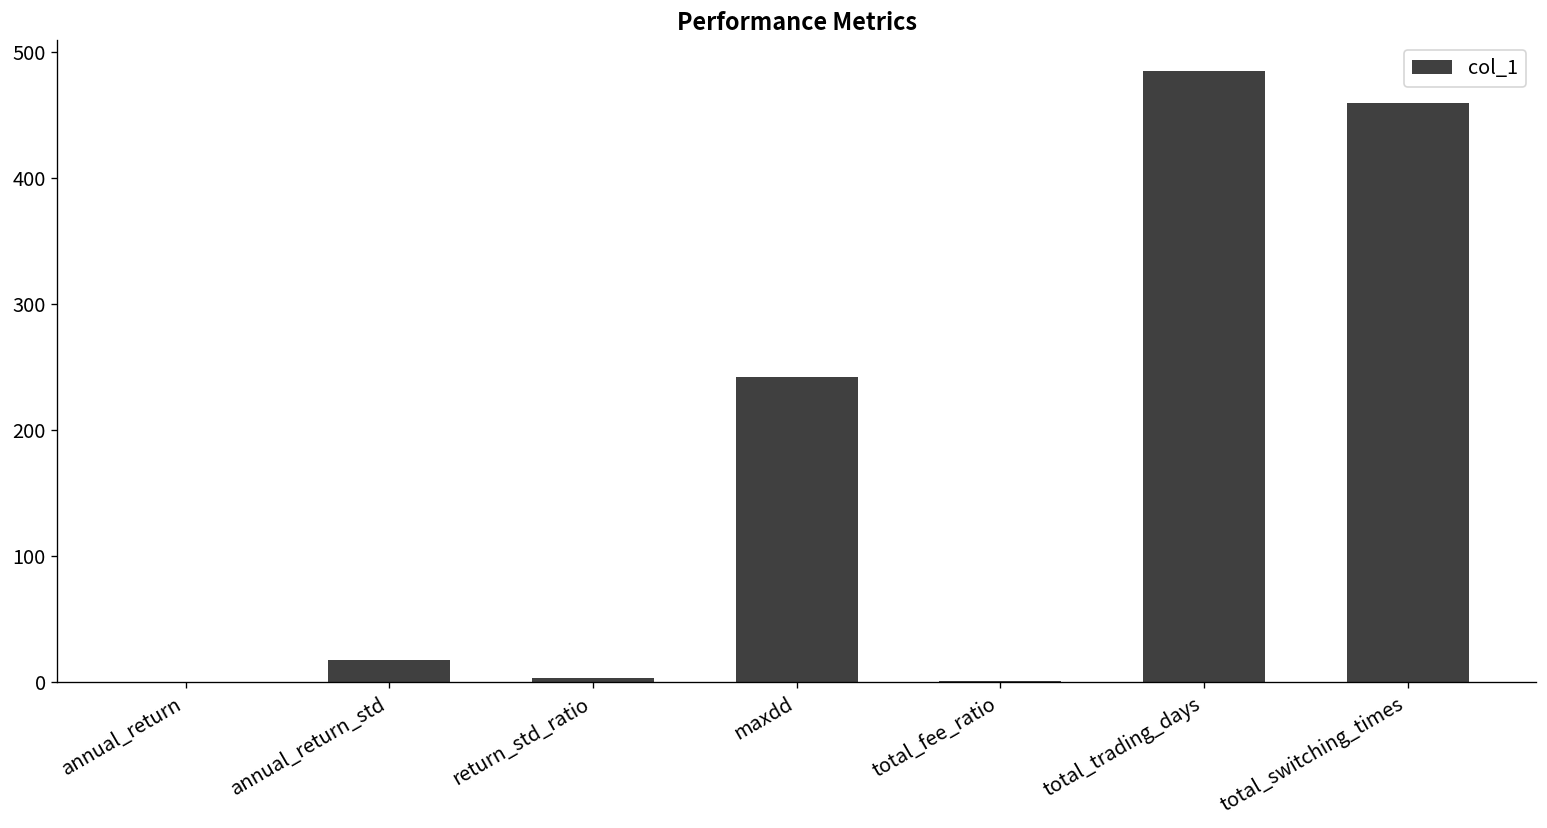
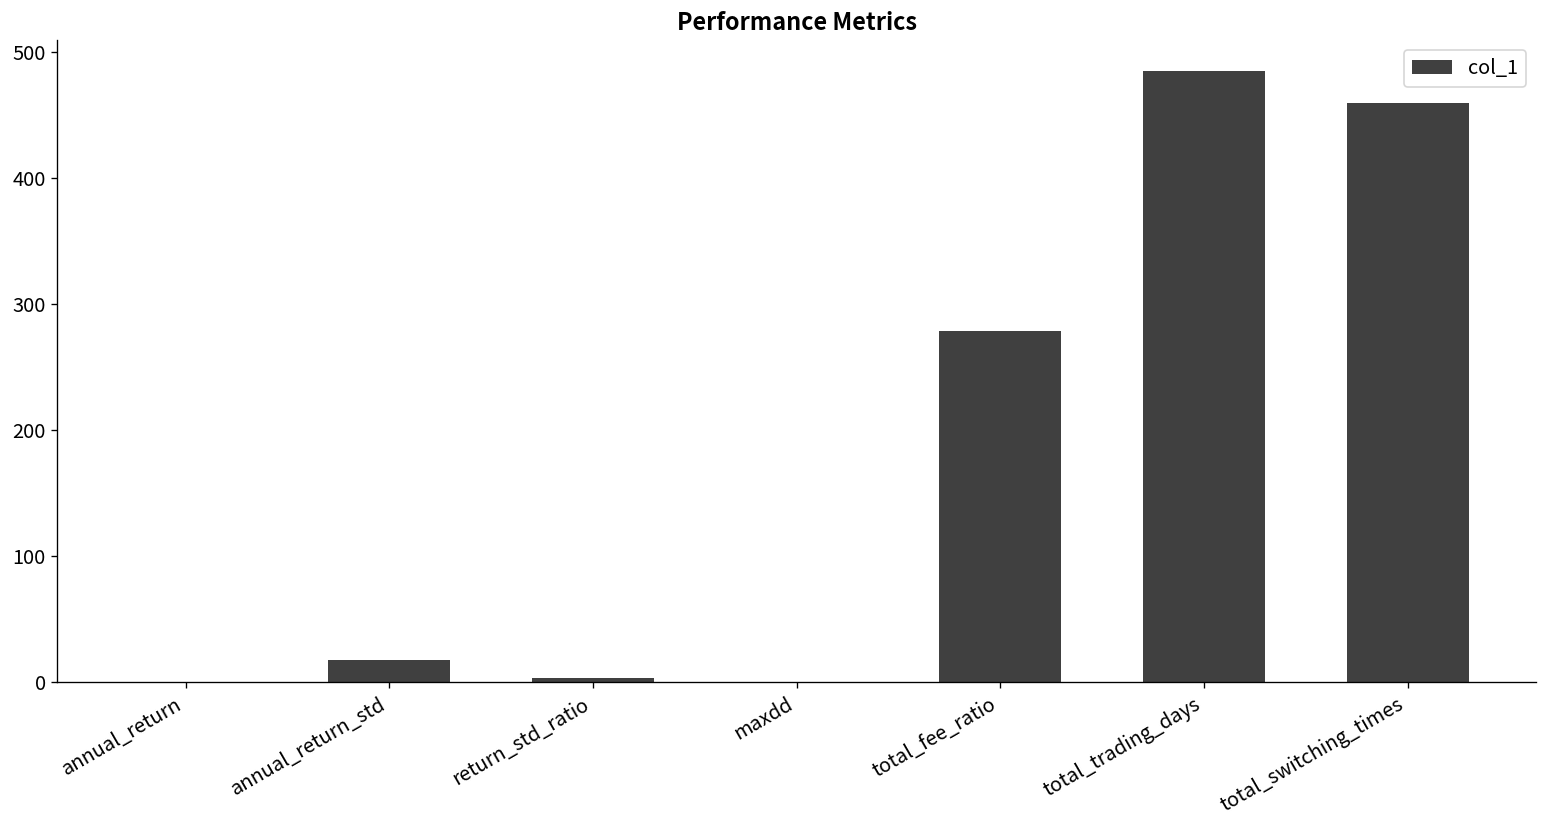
  {
    "annual_return_std": 18,
    "return_std_ratio": 3,
-   "maxdd": 242,
-   "total_fee_ratio": 1,
+   "maxdd": 0,
+   "total_fee_ratio": 279,
    "total_trading_days": 485,
    "total_switching_times": 459
  }
